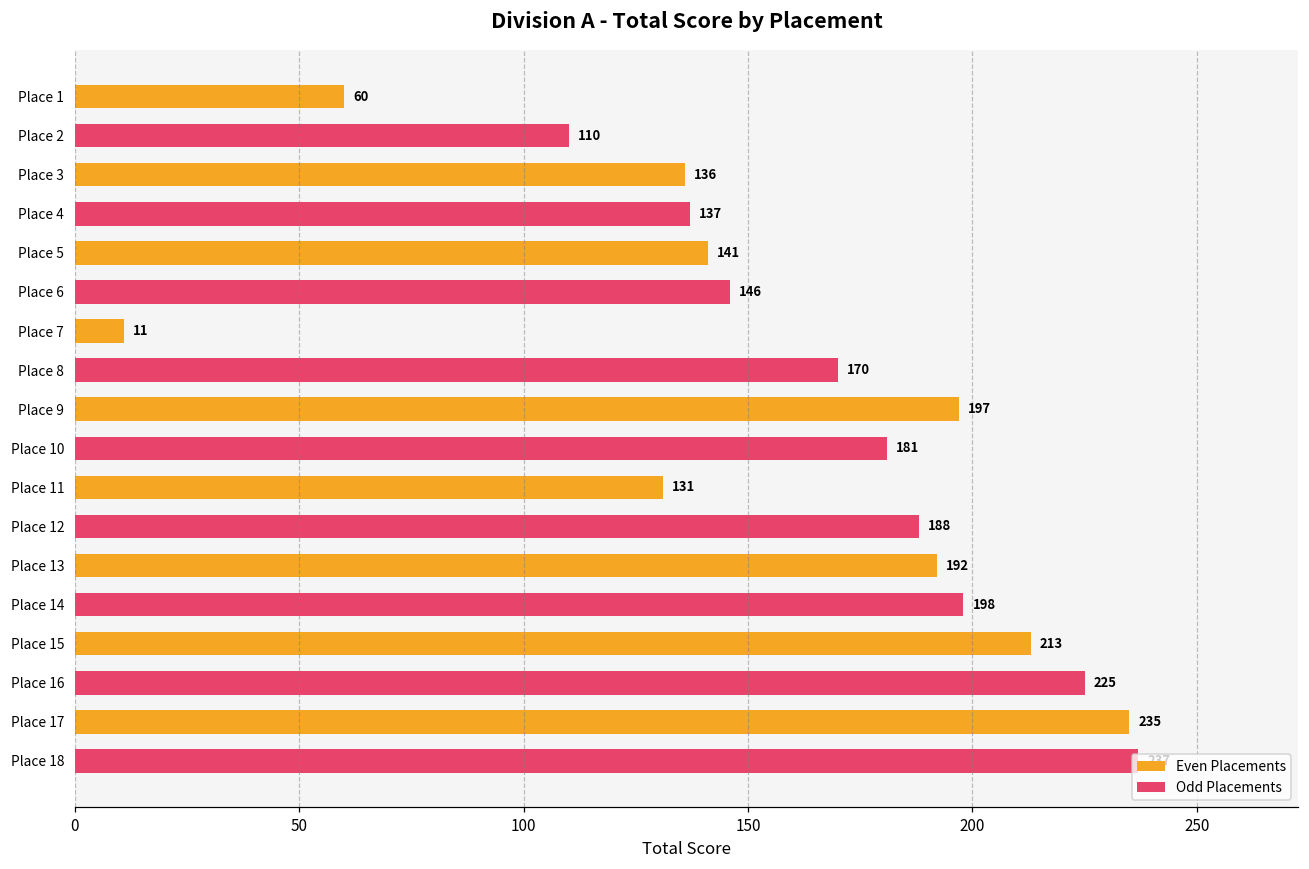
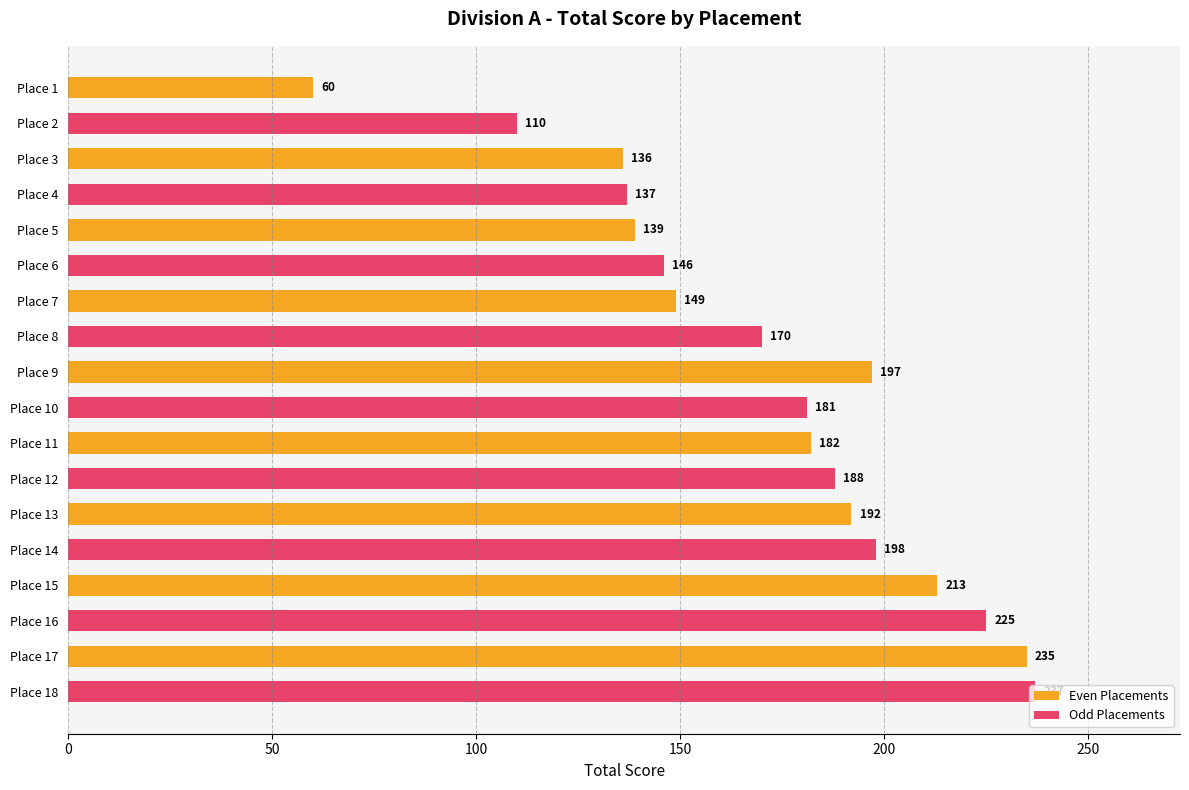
  {
    "Even Placements": {
      "Place 1": 60,
      "Place 3": 136,
-     "Place 5": 141,
-     "Place 7": 11,
+     "Place 5": 139,
+     "Place 7": 149,
      "Place 9": 197,
-     "Place 11": 131,
+     "Place 11": 182,
      "Place 13": 192,
      "Place 15": 213,
      "Place 17": 235
    },
    "Odd Placements": {
      "Place 2": 110,
      "Place 4": 137,
      "Place 6": 146,
      "Place 8": 170,
      "Place 10": 181,
      "Place 12": 188,
      "Place 14": 198,
      "Place 16": 225
    }
  }
